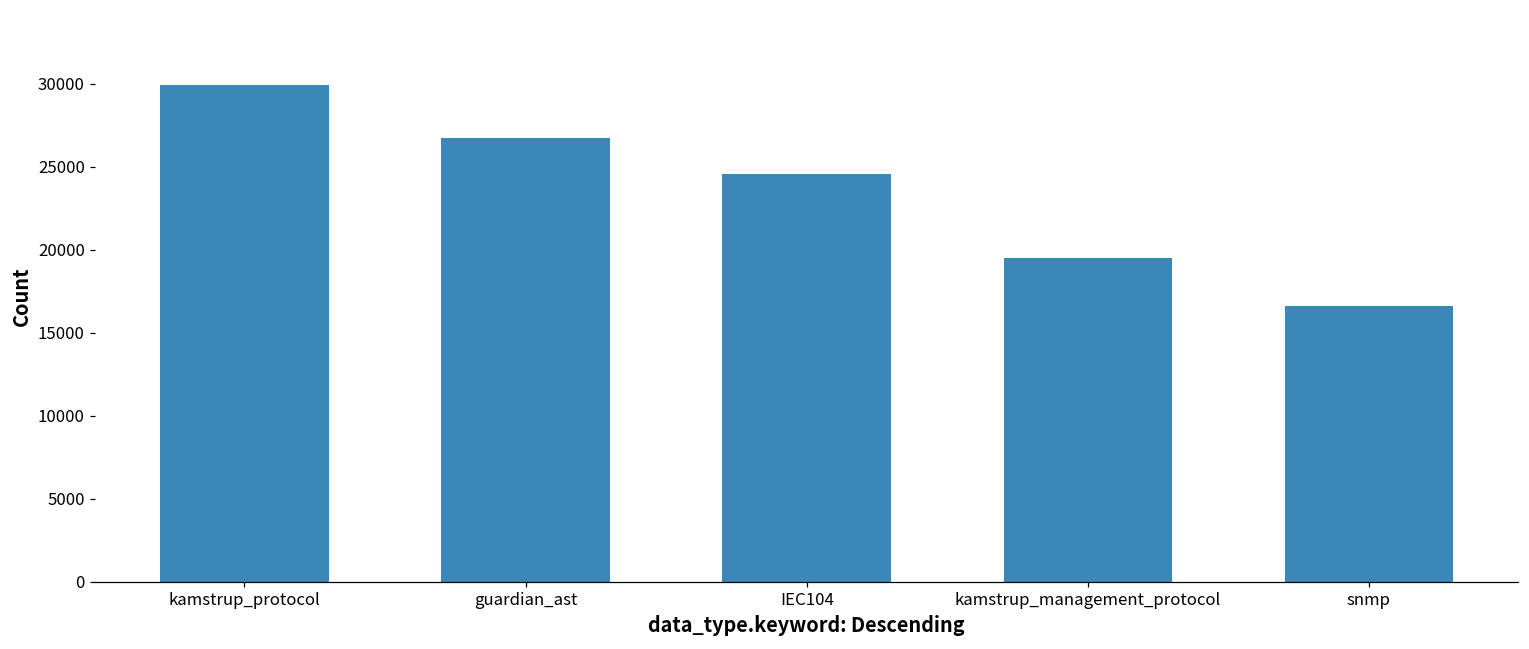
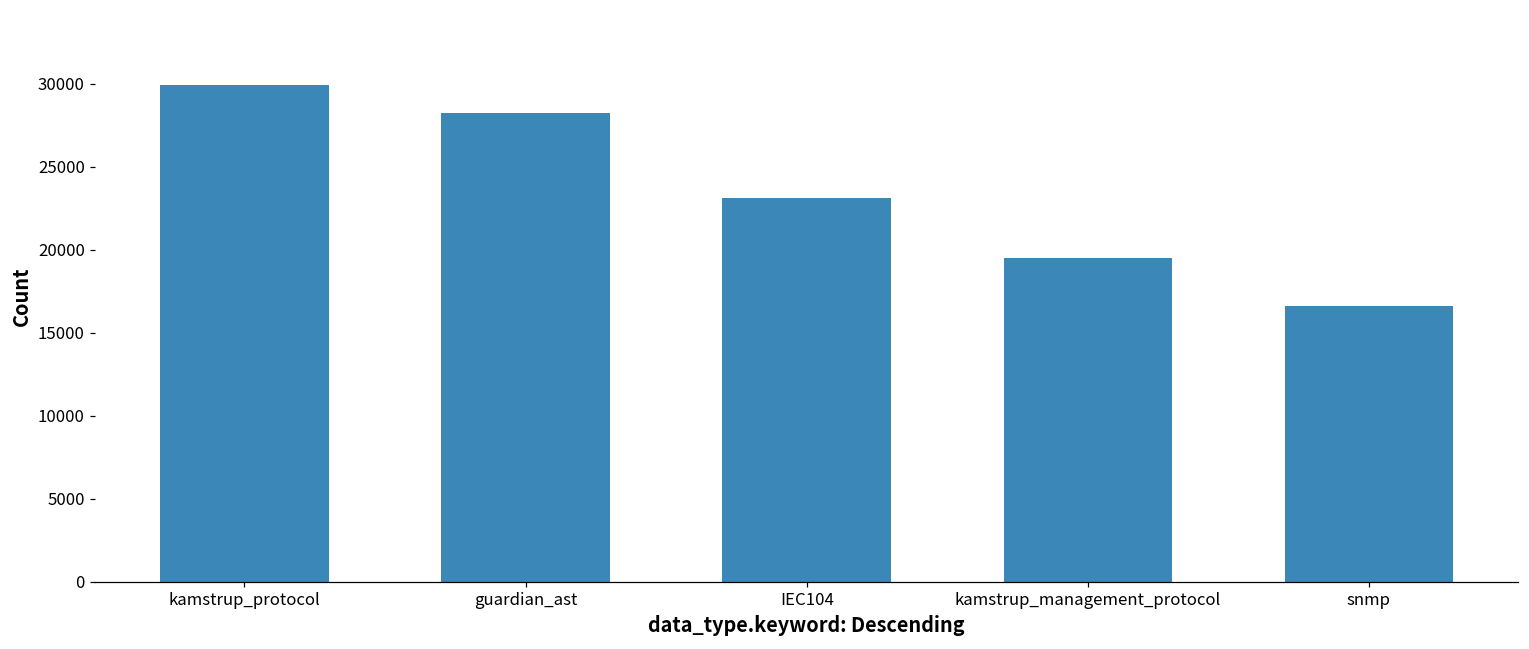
  {
    "kamstrup_protocol": 29900,
-   "guardian_ast": 26700,
-   "IEC104": 24600,
+   "guardian_ast": 28200,
+   "IEC104": 23100,
    "kamstrup_management_protocol": 19500,
    "snmp": 16600
  }
